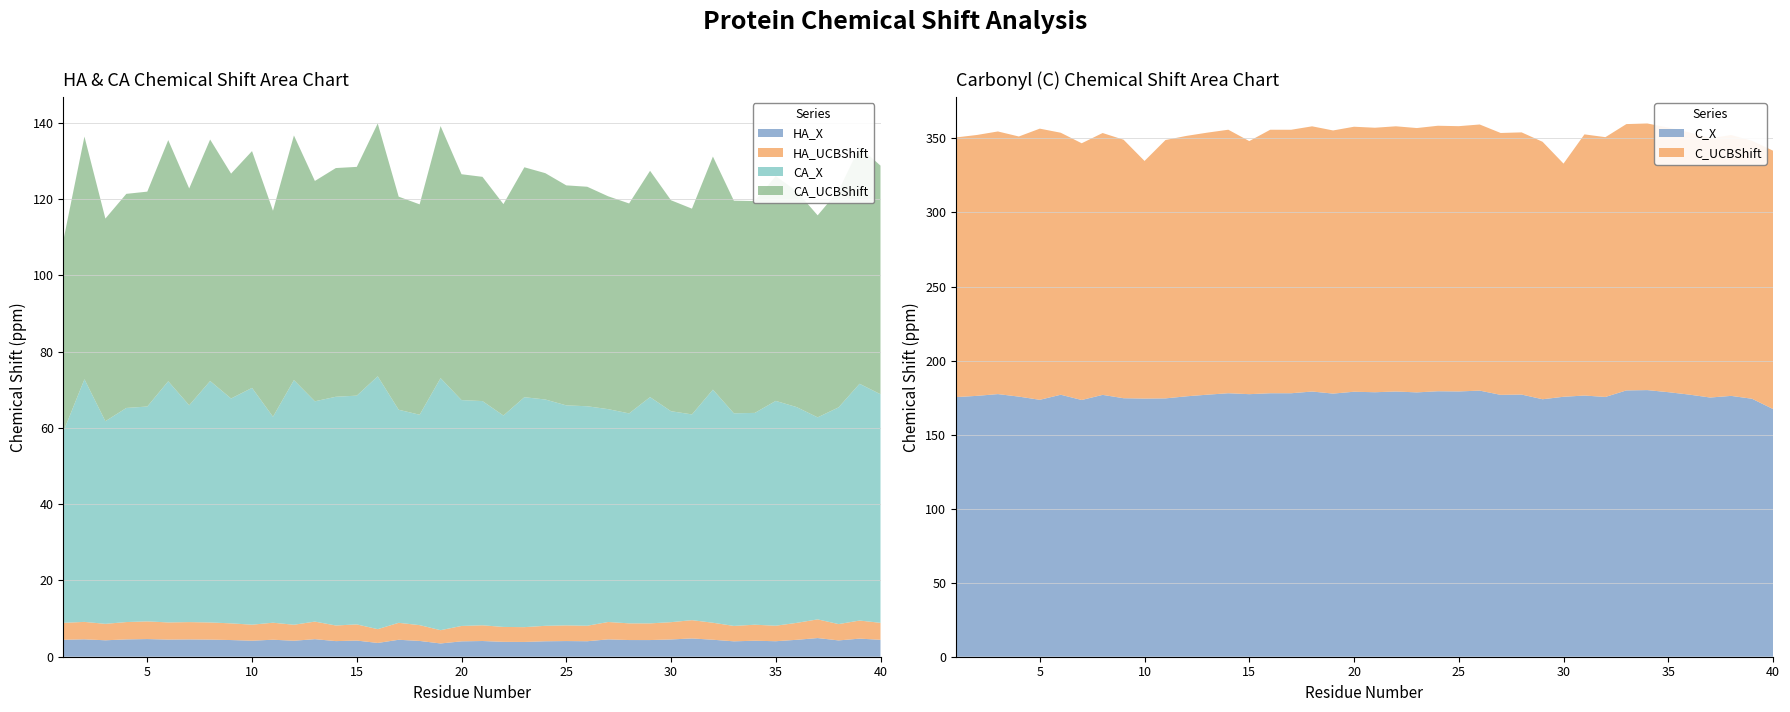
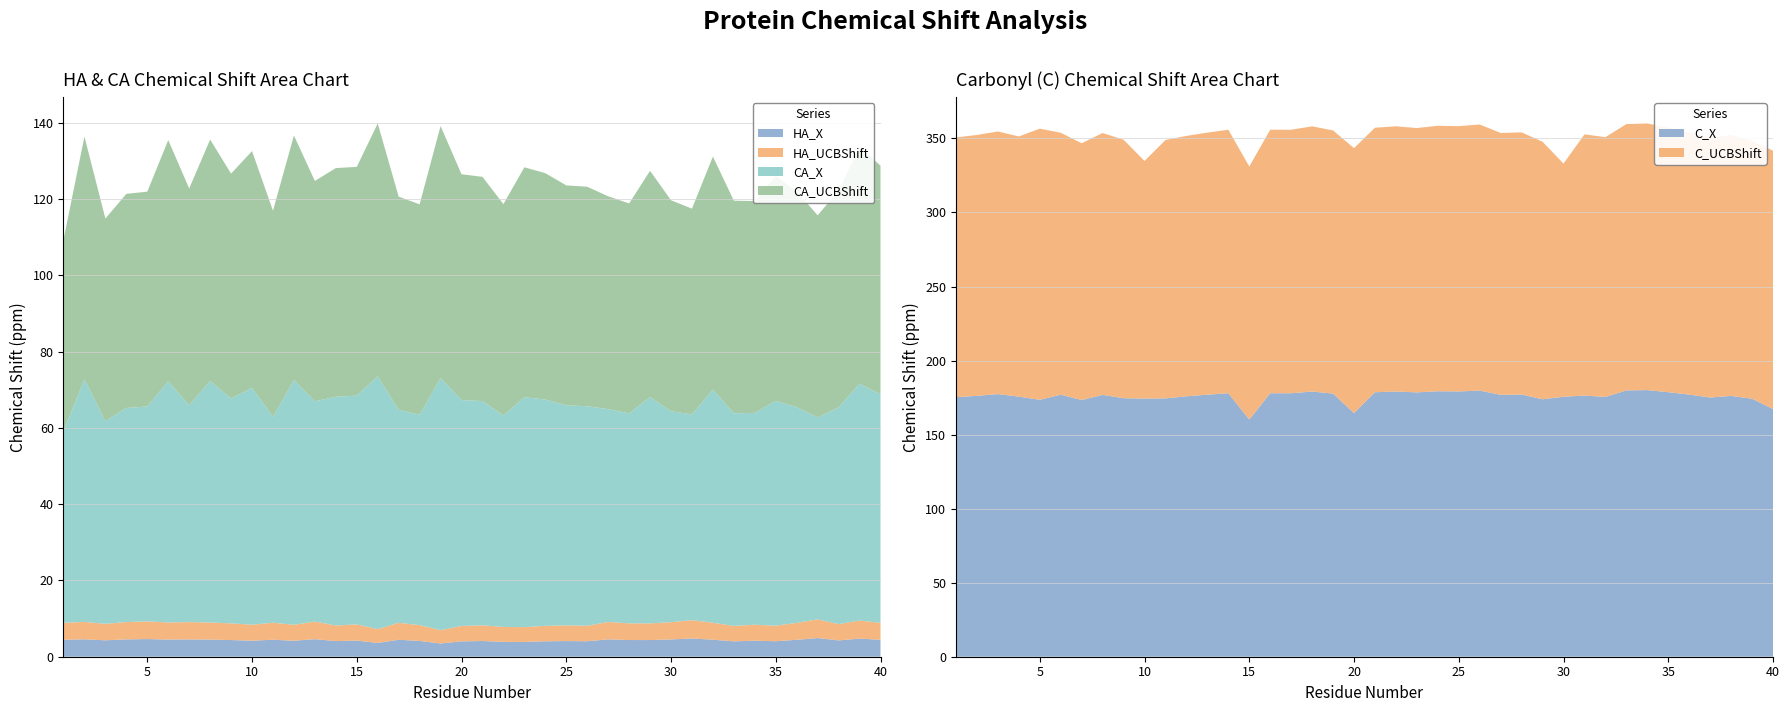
  {
    "HA & CA Chemical Shift Area Chart": {
      "HA_UCBShift": {
        "5": 5,
        "10": 4,
        "15": 4,
        "20": 4,
        "25": 4,
        "30": 5,
        "35": 4,
        "40": 4
      }
    },
    "Carbonyl (C) Chemical Shift Area Chart": {
      "C_X": {
        "5": 173,
        "10": 174,
-       "15": 177,
-       "20": 179,
+       "15": 160,
+       "20": 164,
        "25": 179,
        "30": 176,
        "35": 179,
        "40": 167
      },
      "C_UCBShift": {
        "5": 183,
        "10": 160,
        "15": 171,
        "20": 179,
        "25": 179,
        "30": 157,
        "40": 174
      }
    }
  }
